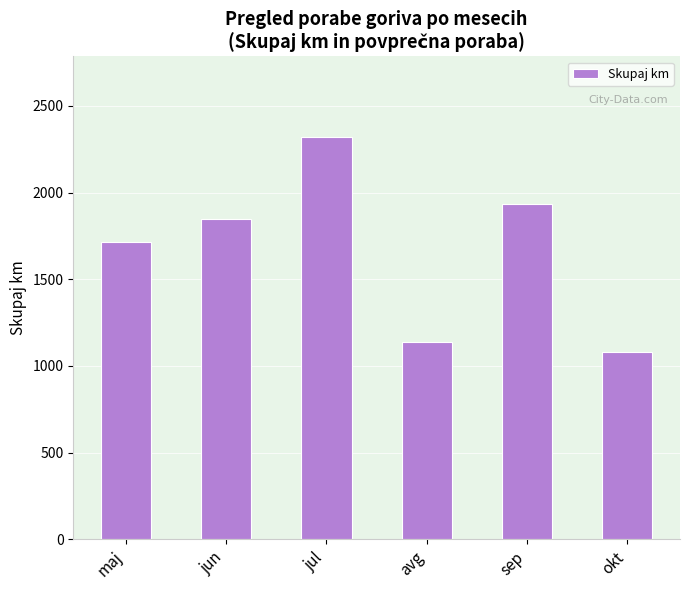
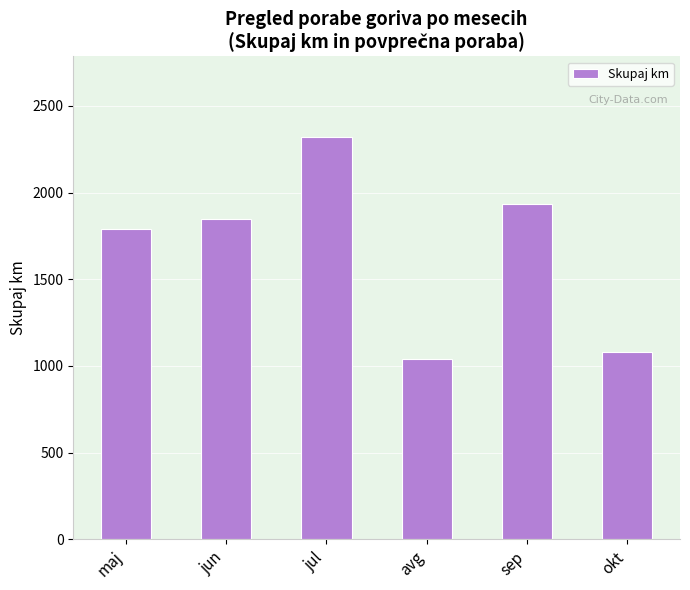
  {
-   "maj": 1720,
+   "maj": 1790,
    "jun": 1850,
    "jul": 2320,
-   "avg": 1140,
+   "avg": 1040,
    "sep": 1930,
    "okt": 1080
  }
